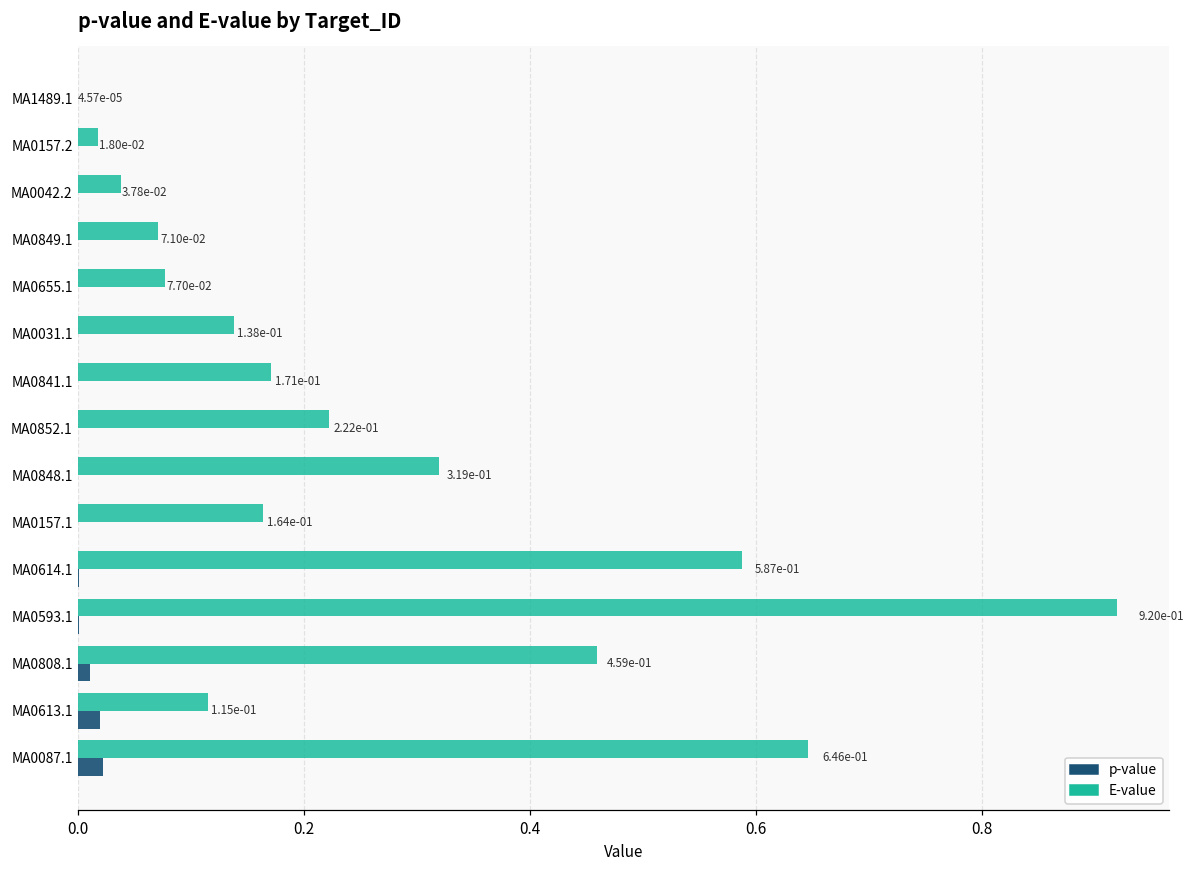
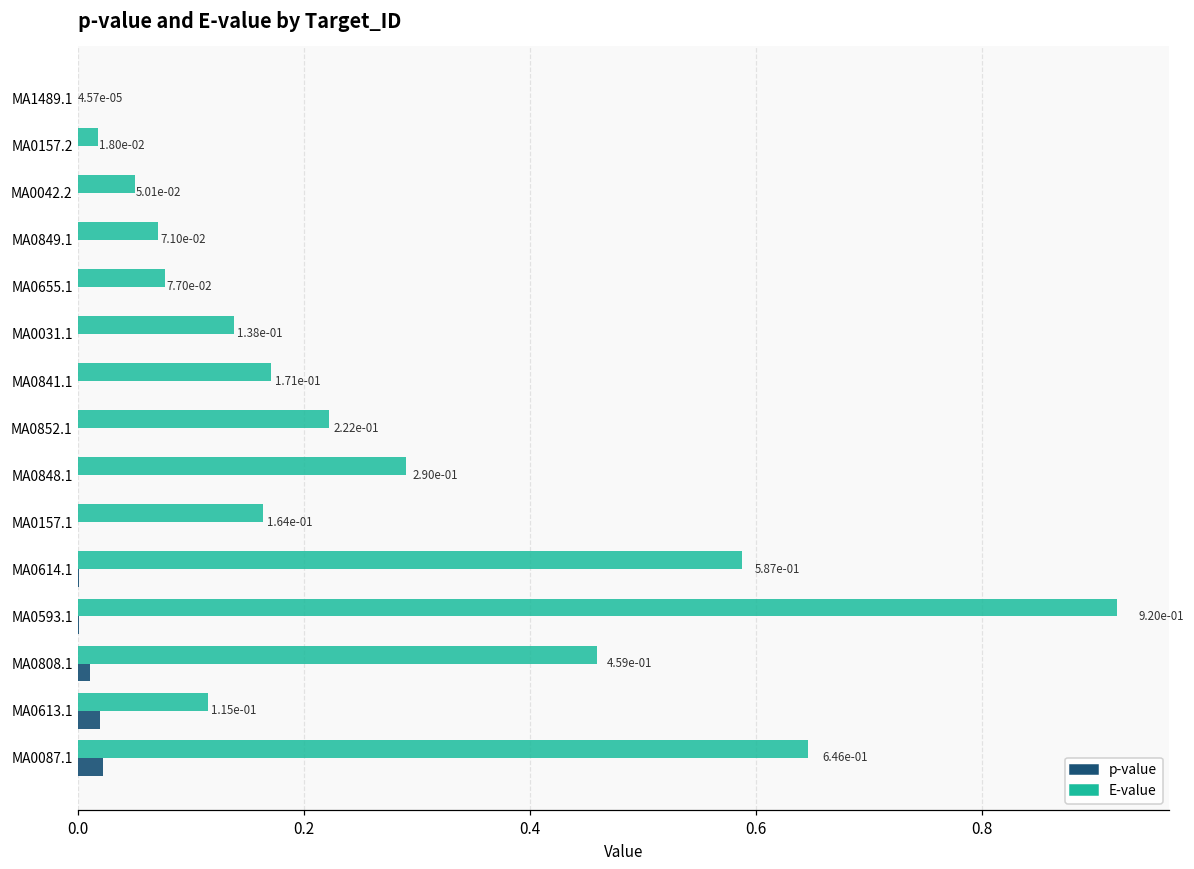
  {
    "E-value": {
      "MA1489.1": "4.57e-05",
      "MA0157.2": "1.80e-02",
-     "MA0042.2": "3.78e-02",
+     "MA0042.2": "5.01e-02",
      "MA0849.1": "7.10e-02",
      "MA0655.1": "7.70e-02",
      "MA0031.1": "1.38e-01",
      "MA0841.1": "1.71e-01",
      "MA0852.1": "2.22e-01",
-     "MA0848.1": "3.19e-01",
+     "MA0848.1": "2.90e-01",
      "MA0157.1": "1.64e-01",
      "MA0614.1": "5.87e-01",
      "MA0593.1": "9.20e-01",
      "MA0808.1": "4.59e-01",
      "MA0613.1": "1.15e-01",
      "MA0087.1": "6.46e-01"
    },
    "p-value": {
      "MA1489.1": "4.57e-05"
    }
  }
